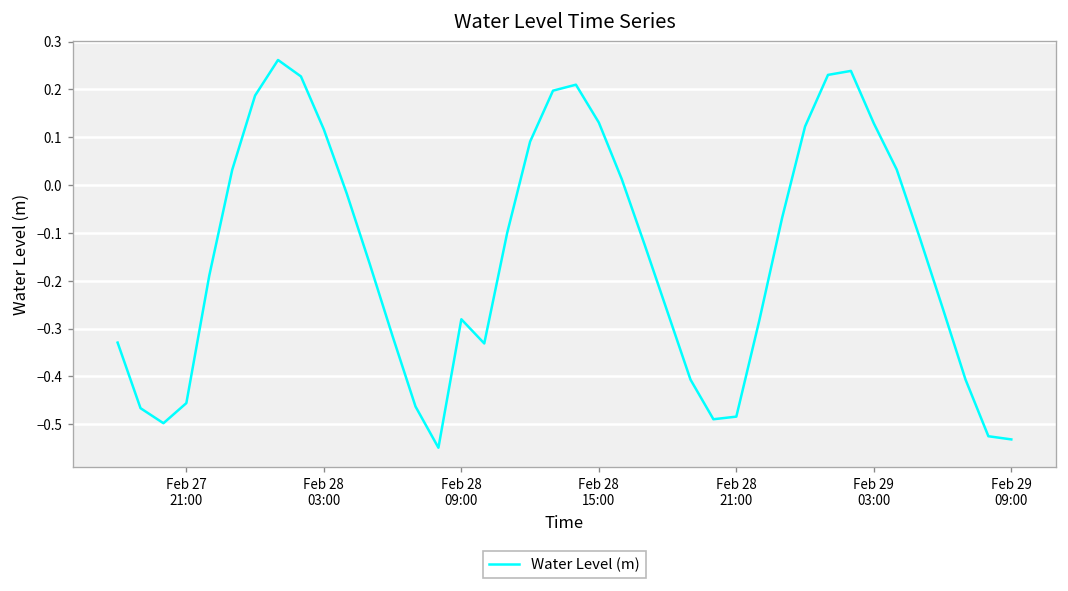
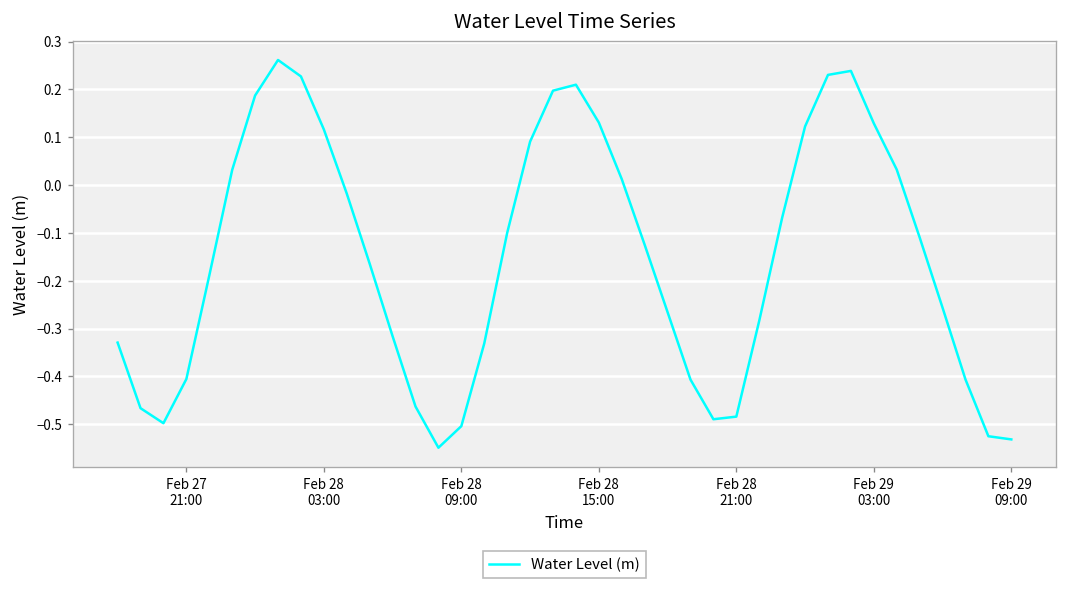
  {
-   "Feb 27 21:00": -0.46,
+   "Feb 27 21:00": -0.41,
    "Feb 28 03:00": 0.12,
-   "Feb 28 09:00": -0.28,
+   "Feb 28 09:00": -0.50,
    "Feb 28 15:00": 0.13,
    "Feb 28 21:00": -0.48,
    "Feb 29 03:00": 0.13,
    "Feb 29 09:00": -0.53
  }
